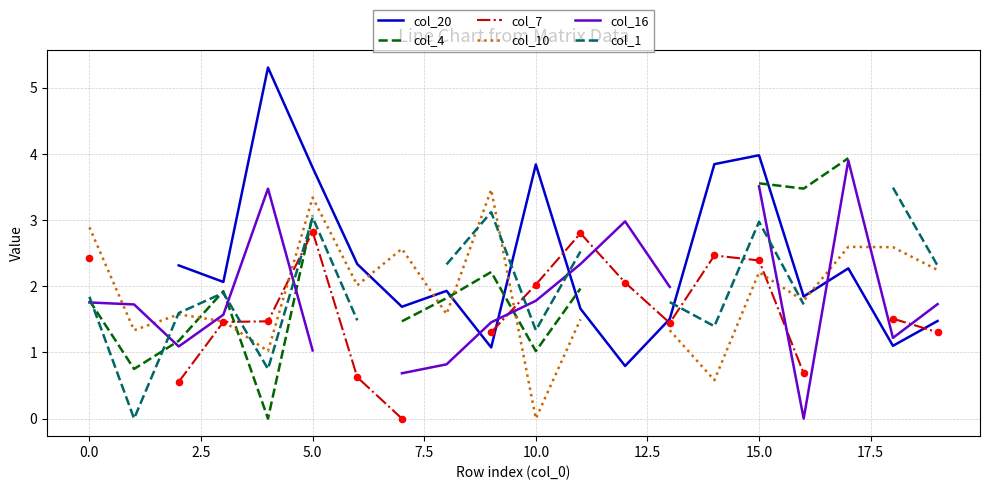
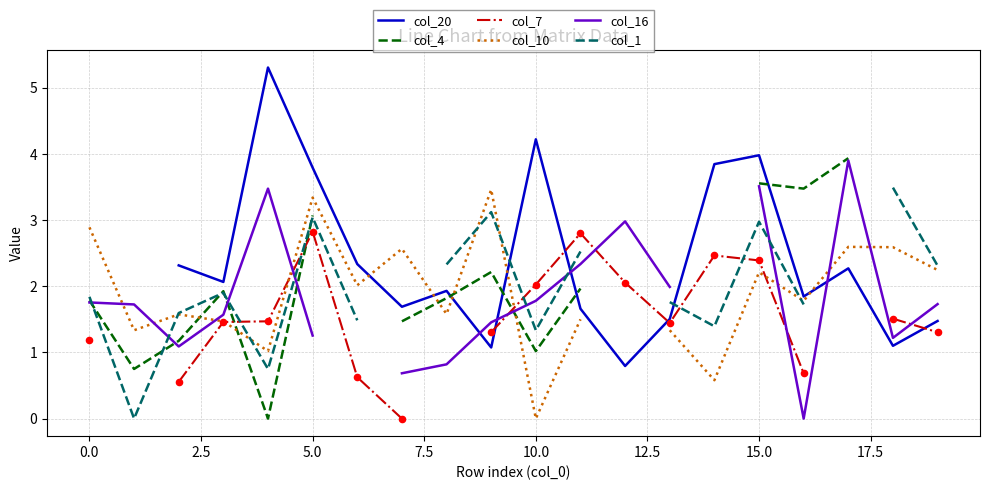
  {
    "col_20": {
      "0.0": 1.6,
      "5.0": 3.8,
-     "10.0": 3.8,
+     "10.0": 4.2,
      "15.0": 4.0
    },
    "col_4": {
      "10.0": 1.0,
      "15.0": 3.6
    },
    "col_7": {
-     "0.0": 2.4,
+     "0.0": 1.2,
      "5.0": 2.8,
      "10.0": 2.0,
      "15.0": 2.4
    },
    "col_10": {
      "0.0": 2.9,
      "5.0": 3.3,
      "10.0": 0.0,
      "15.0": 2.2
    },
    "col_16": {
-     "5.0": 1.0,
+     "5.0": 1.3,
      "10.0": 1.8,
      "15.0": 3.5
    },
    "col_1": {
      "0.0": 1.8,
      "10.0": 1.3,
      "15.0": 3.0
    }
  }
